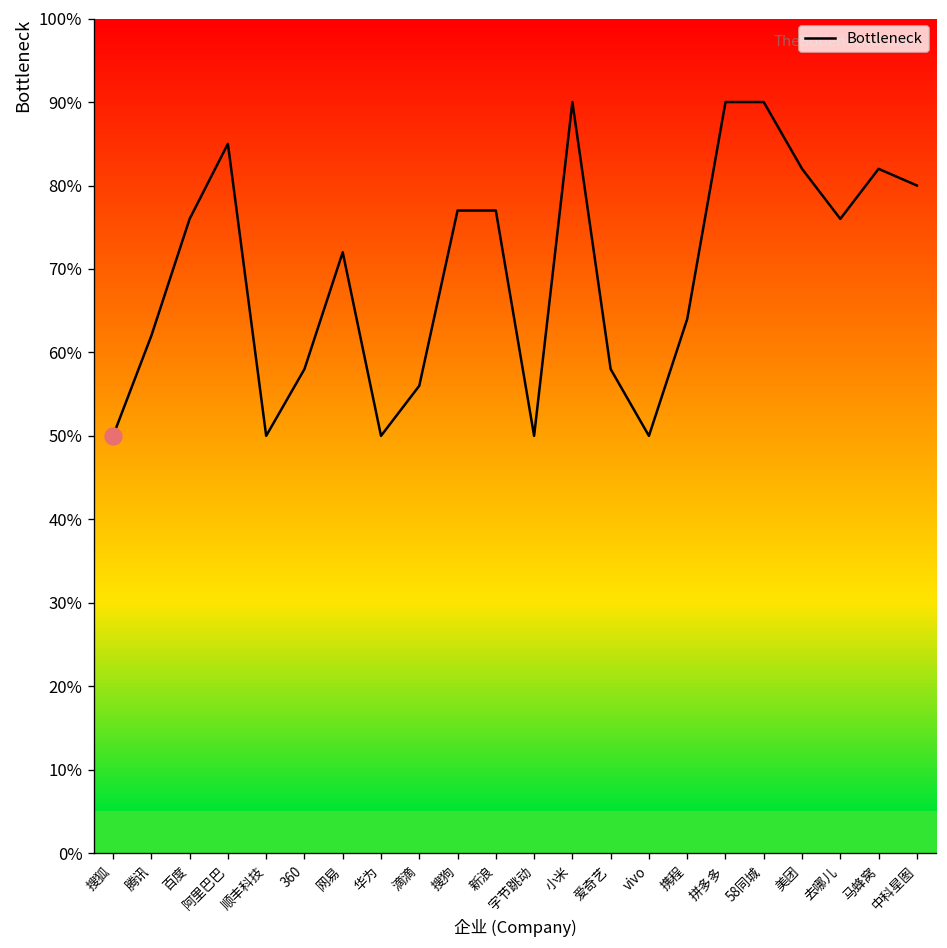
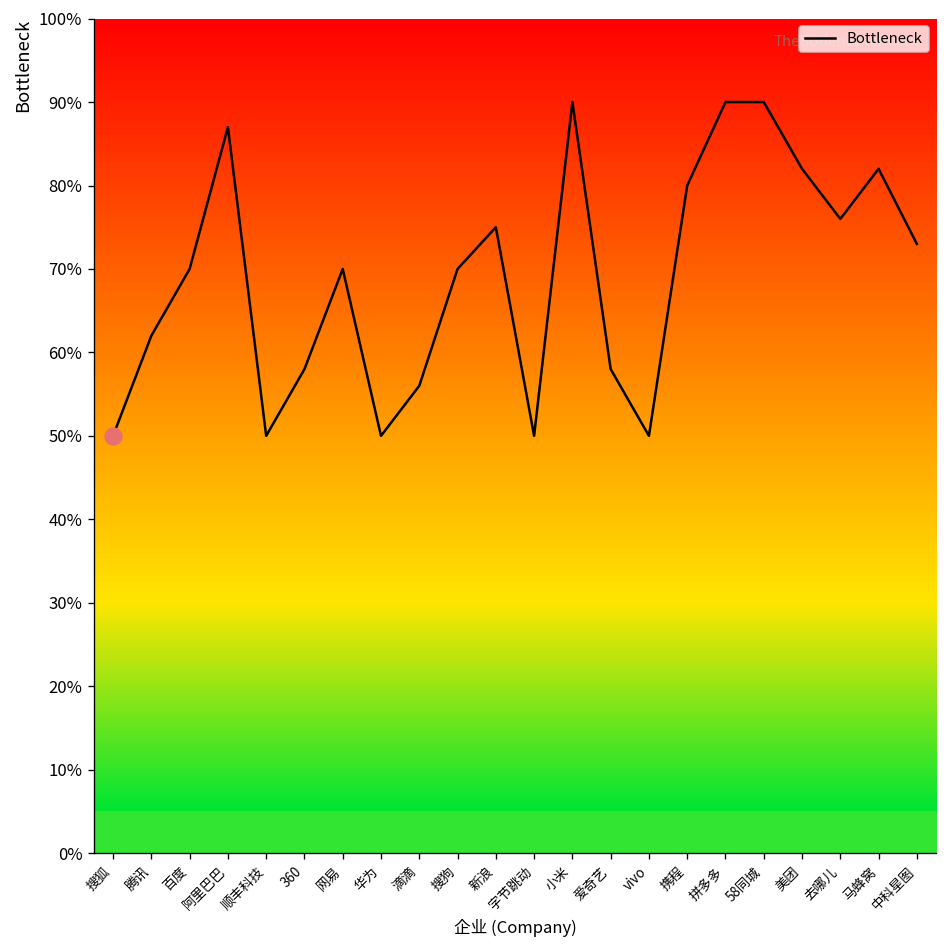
  {
    "Bottleneck": {
      "腾讯": "62%",
-     "百度": "76%",
-     "阿里巴巴": "85%",
+     "百度": "70%",
+     "阿里巴巴": "87%",
      "顺丰科技": "50%",
      "360": "58%",
-     "网易": "72%",
+     "网易": "70%",
      "华为": "50%",
      "滴滴": "56%",
-     "搜狗": "77%",
-     "新浪": "77%",
+     "搜狗": "70%",
+     "新浪": "75%",
      "字节跳动": "50%",
      "小米": "90%",
      "爱奇艺": "58%",
      "vivo": "50%",
-     "携程": "64%",
+     "携程": "80%",
      "拼多多": "90%",
      "58同城": "90%",
      "美团": "82%",
      "去哪儿": "76%",
      "马蜂窝": "82%",
-     "中科星图": "80%"
+     "中科星图": "73%"
    }
  }
